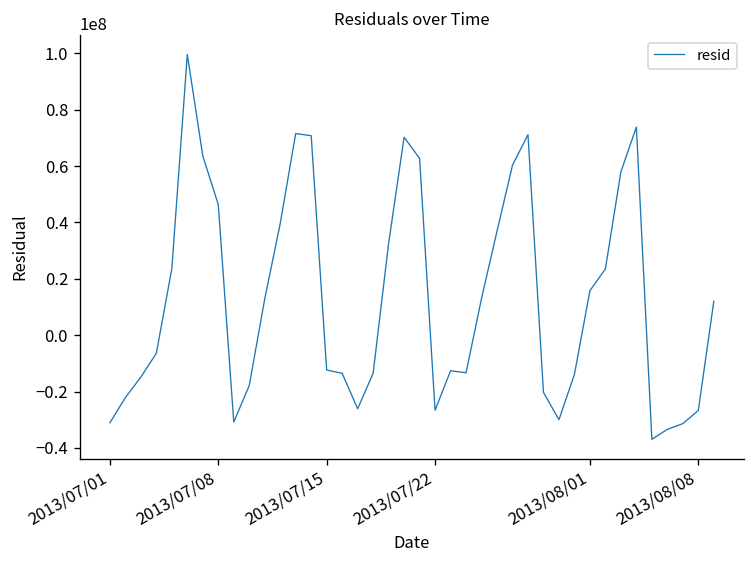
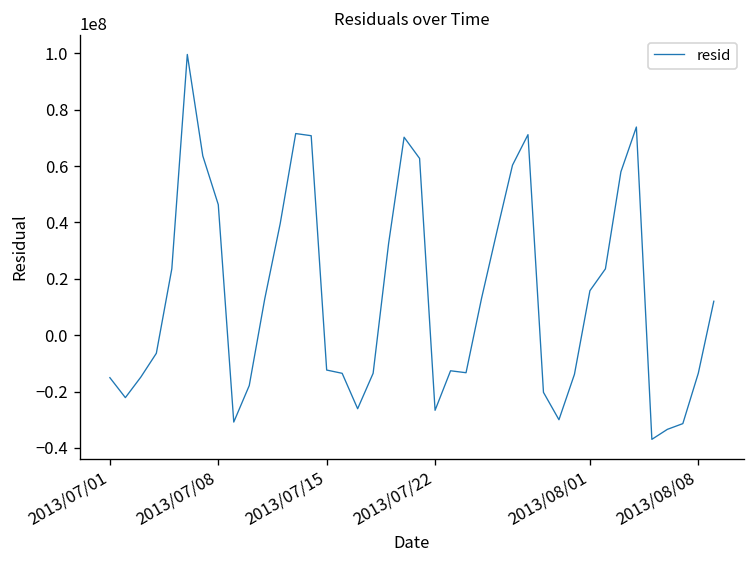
  {
-   "2013/07/01": -31000000,
+   "2013/07/01": -15000000,
    "2013/07/08": 46000000,
    "2013/07/15": -12000000,
    "2013/07/22": -27000000,
    "2013/08/01": 16000000,
-   "2013/08/08": -27000000
+   "2013/08/08": -13000000
  }
